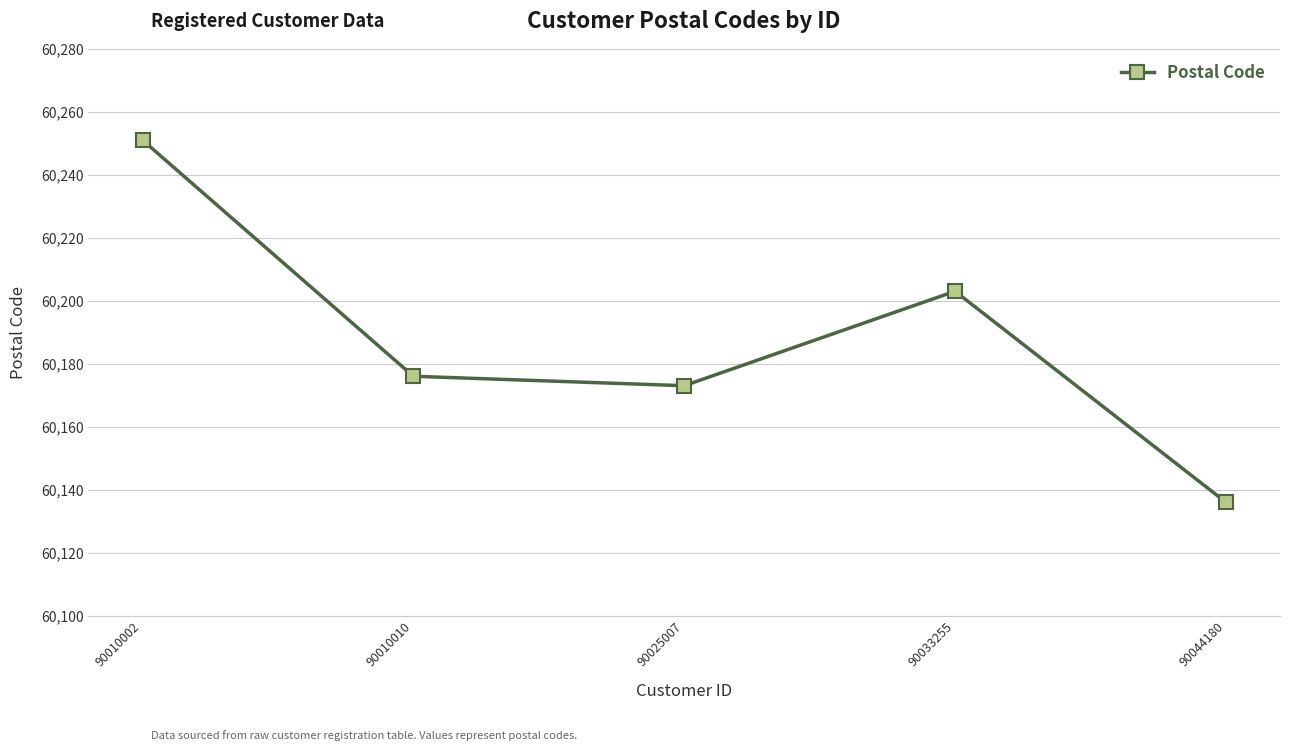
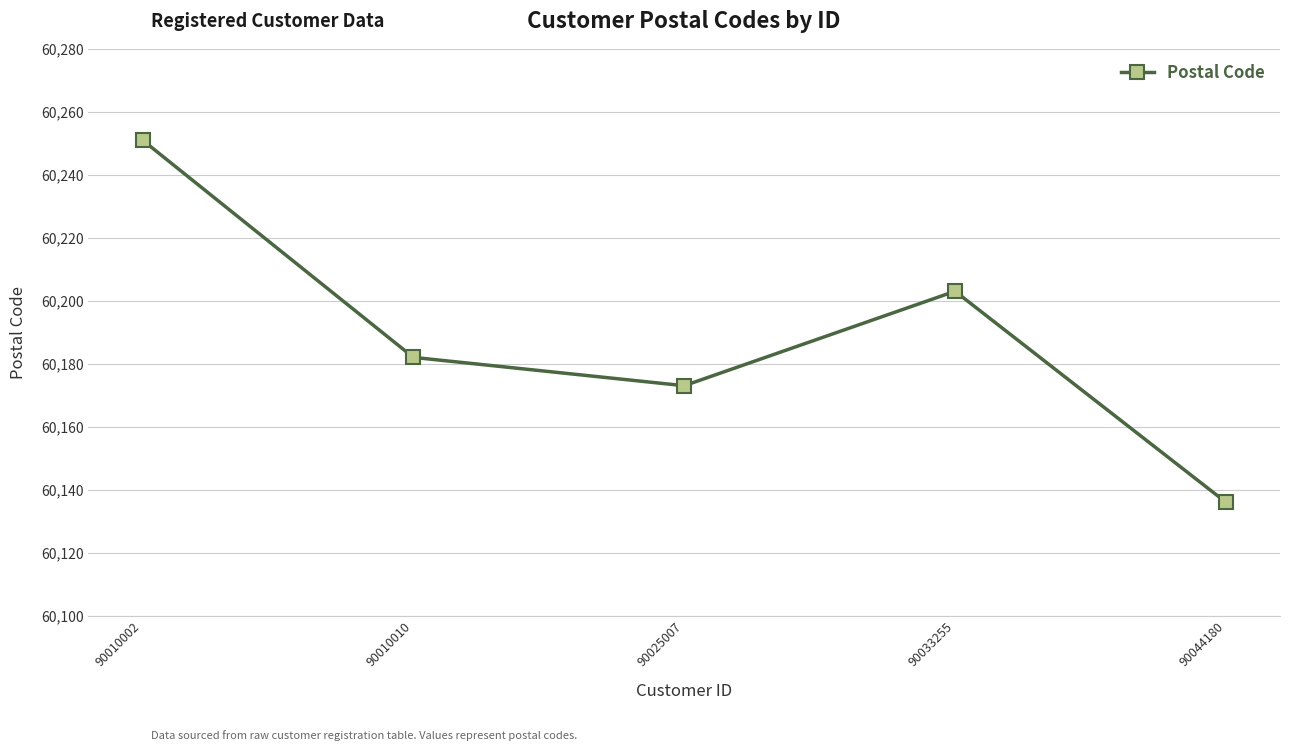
  {
    "90010002": "60,251",
-   "90010010": "60,176",
+   "90010010": "60,182",
    "90025007": "60,173",
    "90033255": "60,203",
    "90044180": "60,136"
  }
